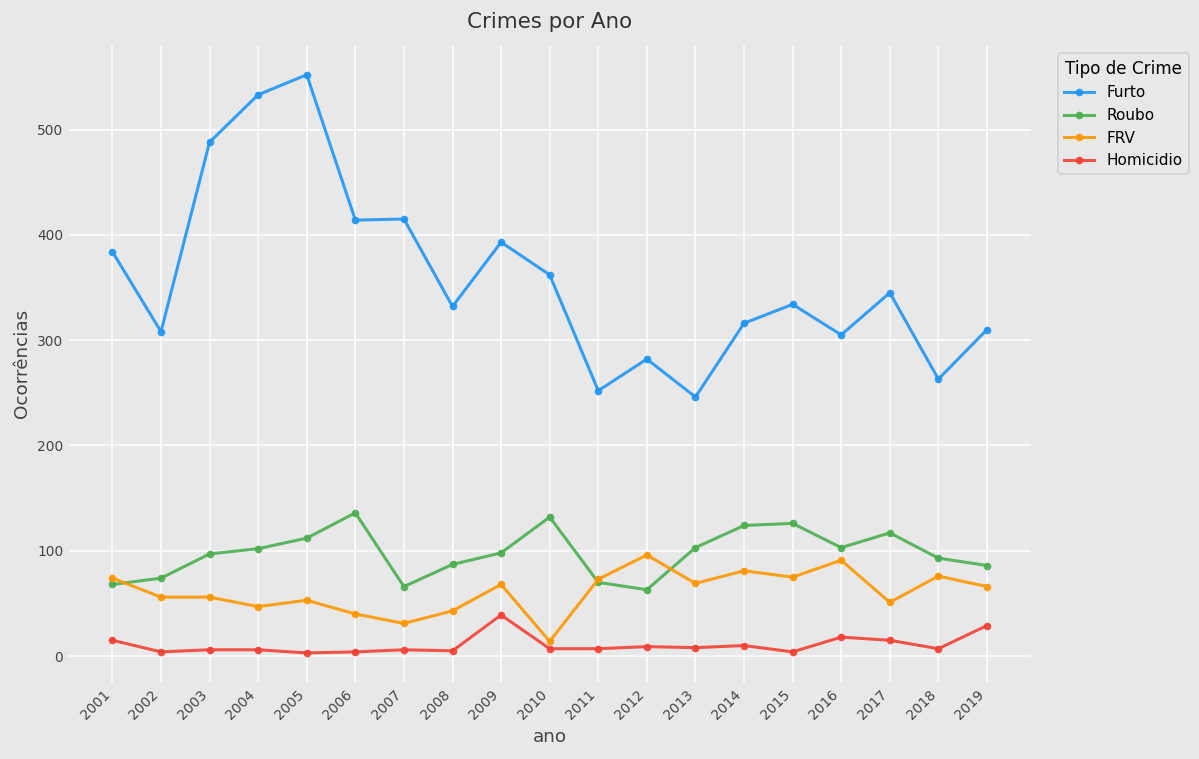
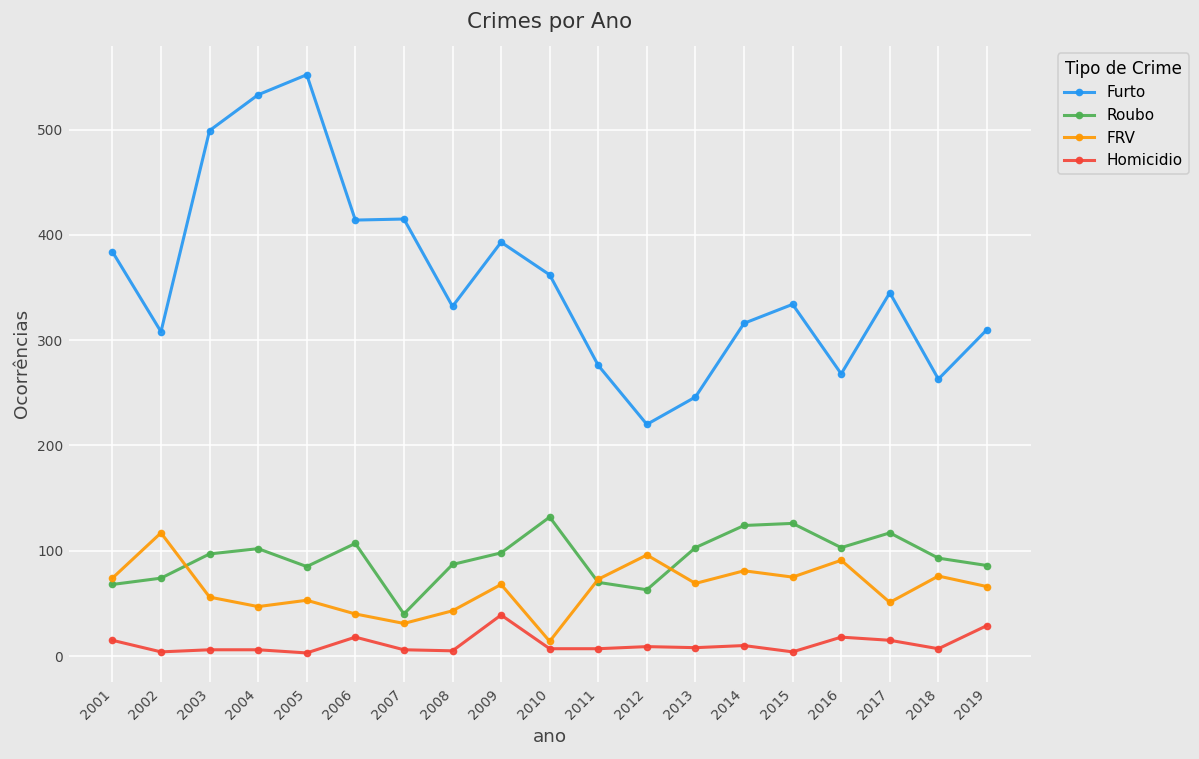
  {
    "Furto": {
      "2001": 380,
      "2002": 310,
-     "2003": 490,
+     "2003": 500,
      "2004": 530,
      "2005": 550,
      "2006": 410,
      "2007": 420,
      "2008": 330,
      "2009": 390,
      "2010": 360,
-     "2011": 250,
-     "2012": 280,
+     "2011": 280,
+     "2012": 220,
      "2013": 250,
      "2014": 320,
      "2015": 330,
-     "2016": 310,
+     "2016": 270,
      "2017": 350,
      "2018": 260,
      "2019": 310
    },
    "Roubo": {
      "2001": 70,
      "2002": 70,
      "2003": 100,
      "2004": 100,
-     "2005": 110,
-     "2006": 140,
-     "2007": 70,
+     "2005": 90,
+     "2006": 110,
+     "2007": 40,
      "2008": 90,
      "2009": 100,
      "2010": 130,
      "2011": 70,
      "2012": 60,
      "2013": 100,
      "2014": 120,
      "2015": 130,
      "2016": 100,
      "2017": 120,
      "2018": 90,
      "2019": 90
    },
    "FRV": {
      "2001": 70,
-     "2002": 60,
+     "2002": 120,
      "2003": 60,
      "2004": 50,
      "2005": 50,
      "2006": 40,
      "2007": 30,
      "2008": 40,
      "2009": 70,
      "2010": 10,
      "2011": 70,
      "2012": 100,
      "2013": 70,
      "2014": 80,
      "2015": 80,
      "2016": 90,
      "2017": 50,
      "2018": 80,
      "2019": 70
    },
    "Homicidio": {
      "2001": 20,
      "2002": 0,
      "2003": 10,
      "2004": 10,
      "2005": 0,
-     "2006": 0,
+     "2006": 20,
      "2007": 10,
      "2008": 10,
      "2009": 40,
      "2010": 10,
      "2011": 10,
      "2012": 10,
      "2013": 10,
      "2014": 10,
      "2015": 0,
      "2016": 20,
      "2017": 20,
      "2018": 10,
      "2019": 30
    }
  }
